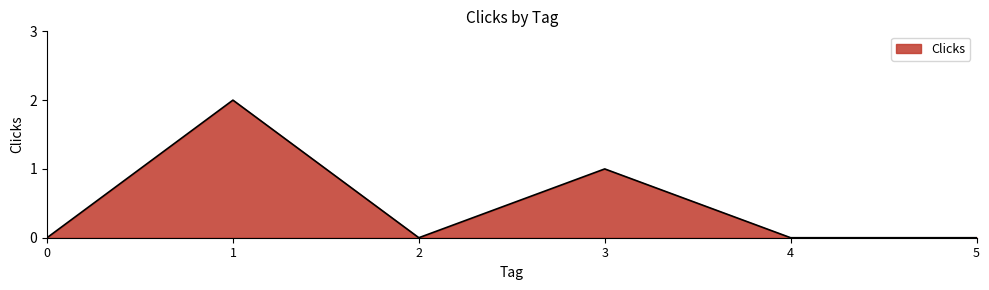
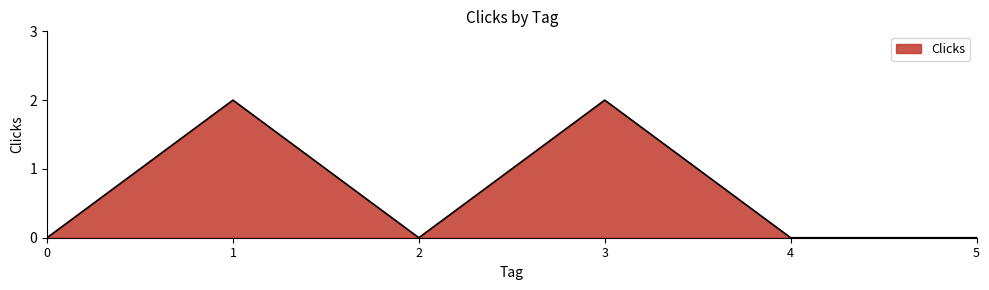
  {
    "0": 0,
    "1": 2,
    "2": 0,
-   "3": 1,
+   "3": 2,
    "4": 0,
    "5": 0
  }
